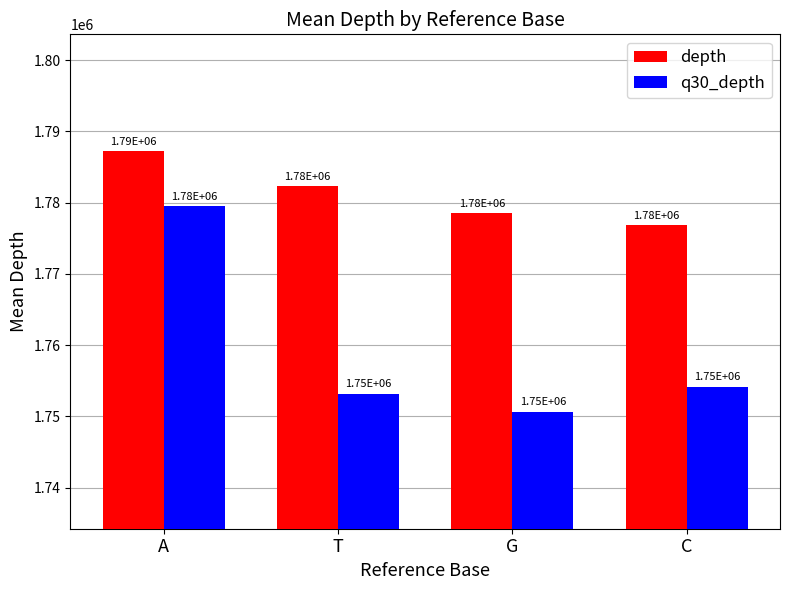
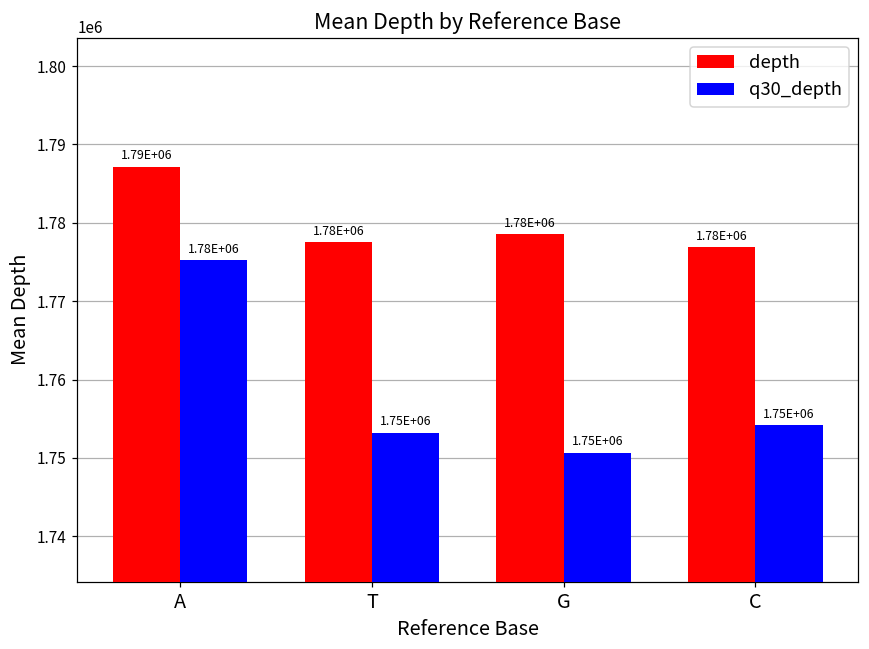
  {
    "depth": {
-     "T": 1782000
+     "T": 1777000
    },
    "q30_depth": {
-     "A": 1779000
+     "A": 1775000
    }
  }
